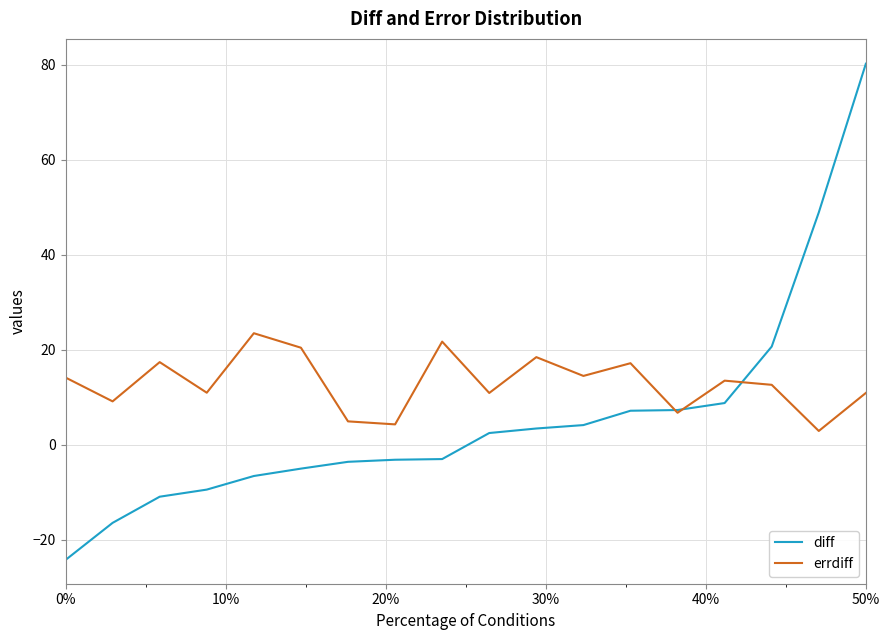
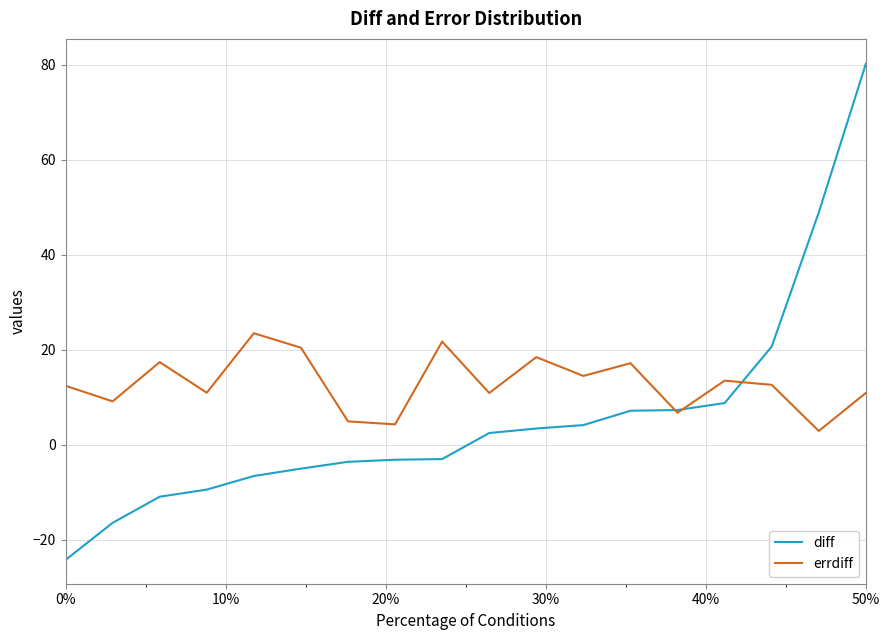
  {
    "diff": {
      "0%": -24,
      "50%": 80
    },
    "errdiff": {
-     "0%": 14,
+     "0%": 12,
      "50%": 11
    }
  }
